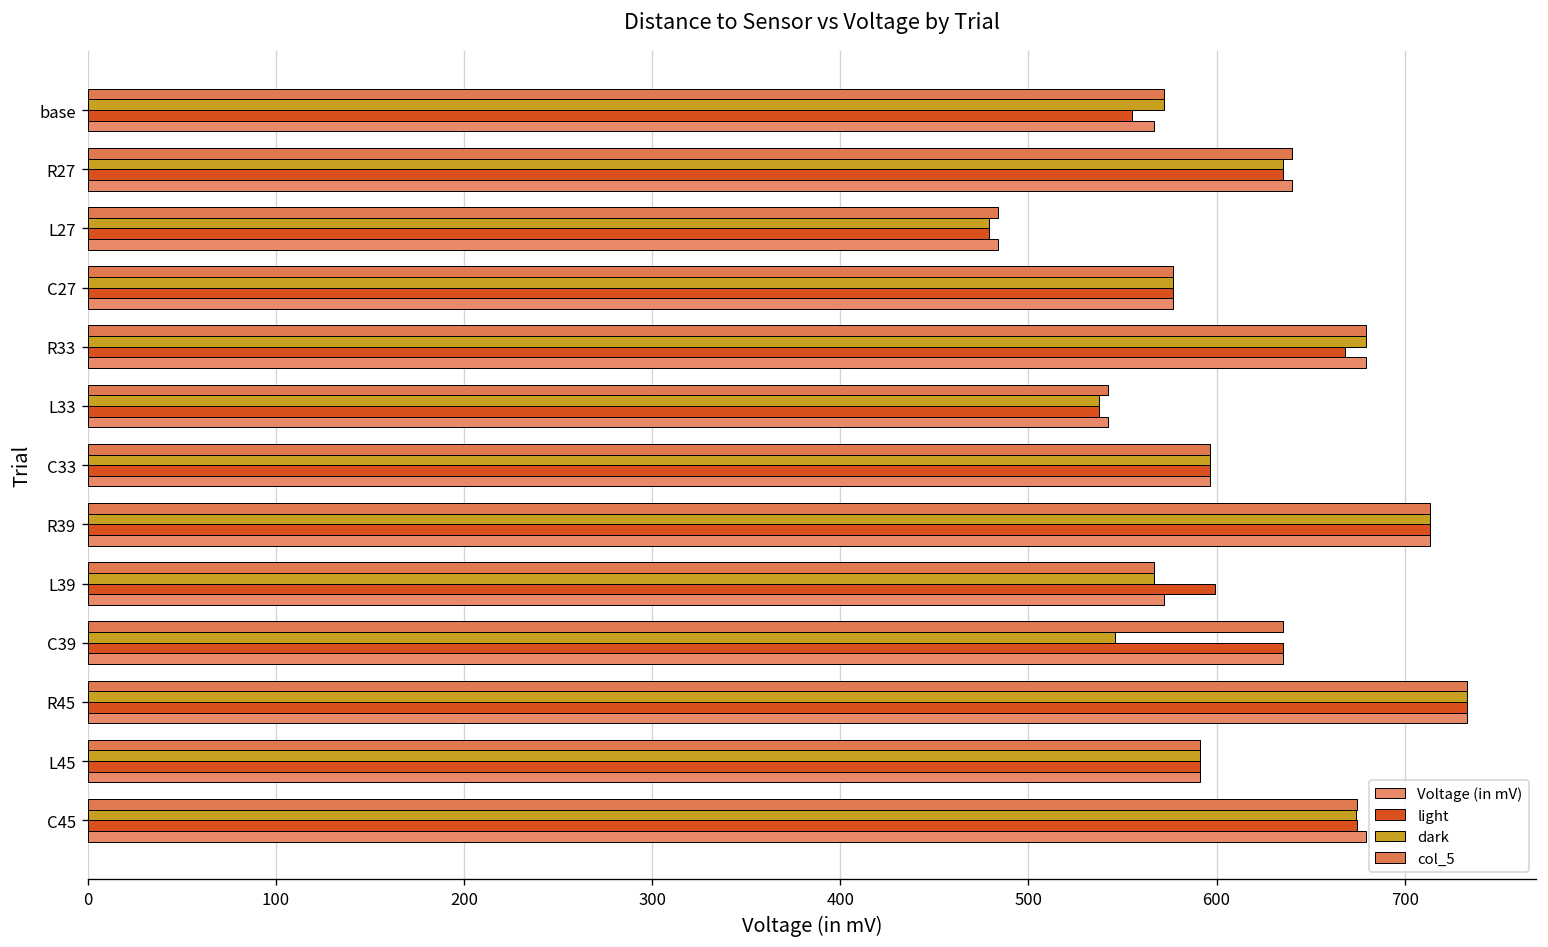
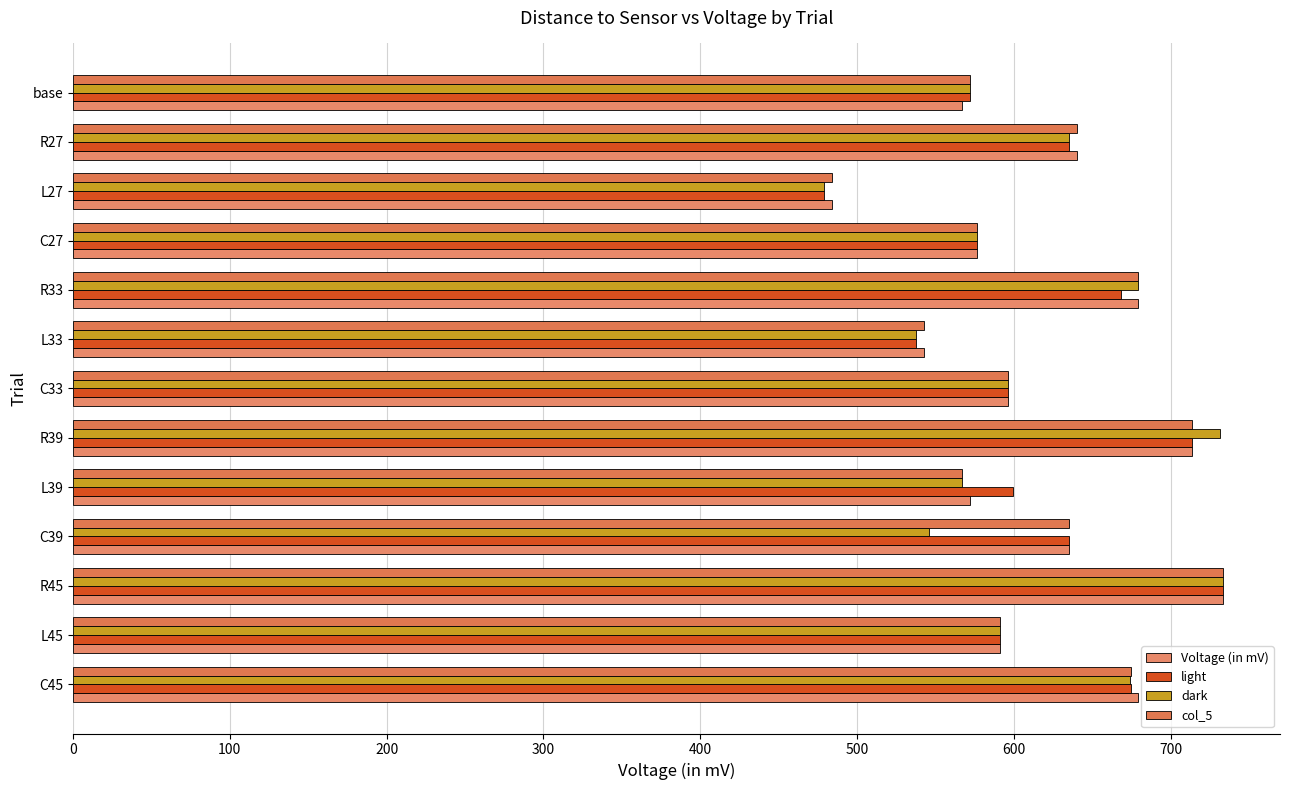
  {
    "light": {
-     "base": 555,
+     "base": 572,
      "R27": 635,
      "L27": 479,
      "C27": 577,
      "R33": 668,
      "L33": 538,
      "C33": 596,
      "R39": 714,
      "L39": 599,
      "C39": 635,
      "R45": 733,
      "L45": 591,
      "C45": 674
    },
    "dark": {
      "base": 572,
      "R27": 635,
      "L27": 479,
      "C27": 577,
      "R33": 679,
      "L33": 538,
      "C33": 596,
-     "R39": 714,
+     "R39": 731,
      "L39": 567,
      "C39": 546,
      "R45": 733,
      "L45": 591,
      "C45": 674
    }
  }
